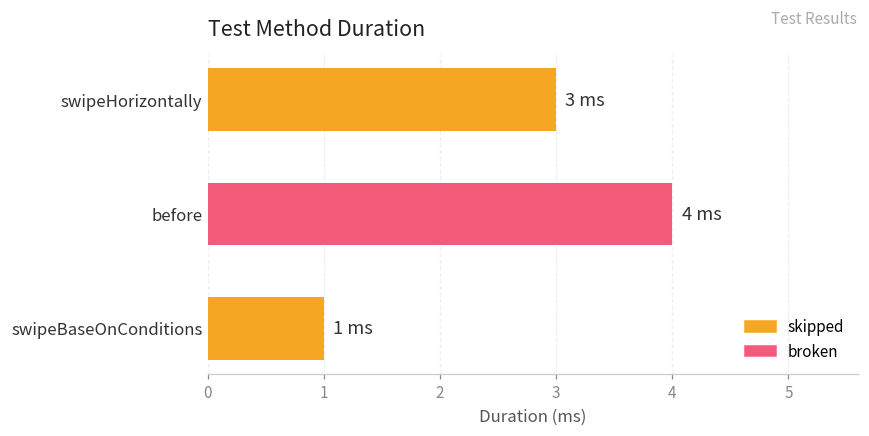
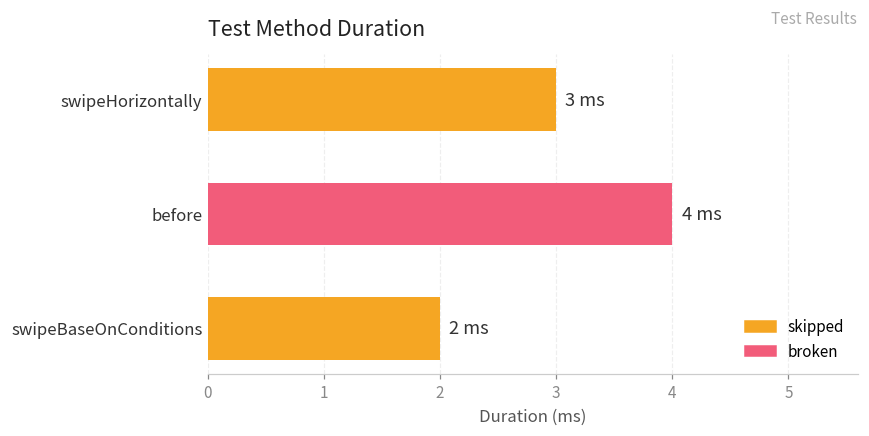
  {
    "swipeHorizontally": 3,
    "before": 4,
-   "swipeBaseOnConditions": 1
+   "swipeBaseOnConditions": 2
  }
